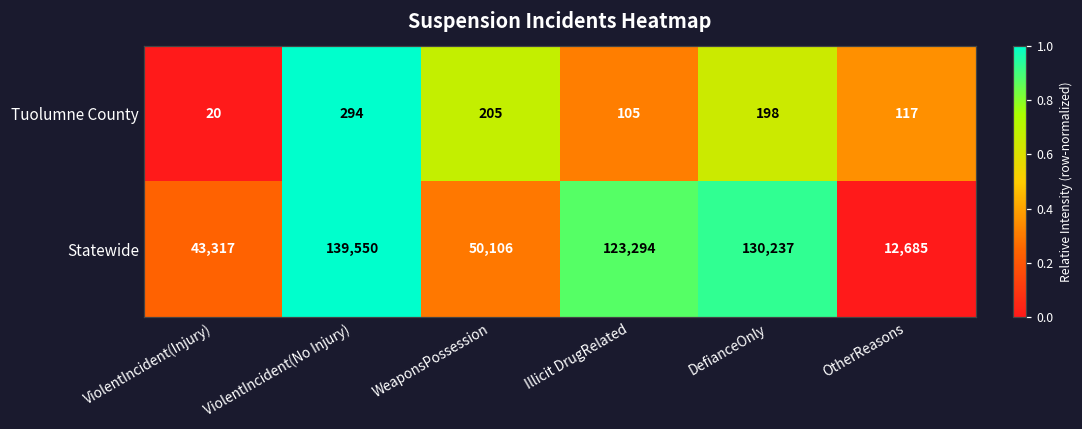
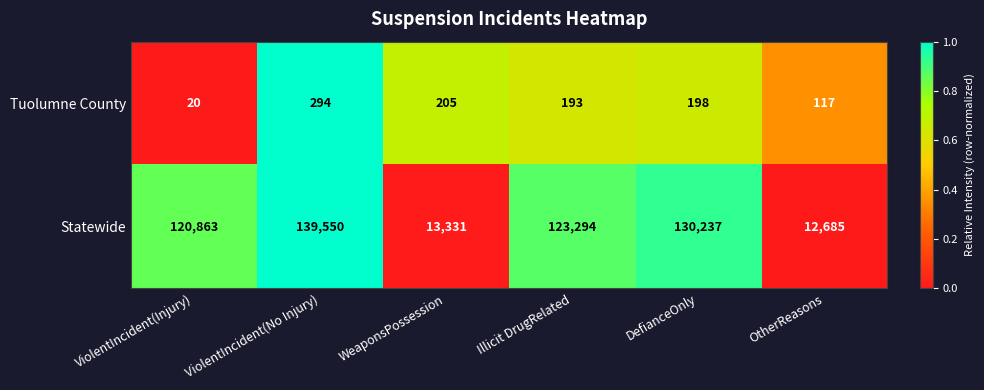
  {
    "Tuolumne County": {
      "ViolentIncident(Injury)": "20",
      "ViolentIncident(No Injury)": "294",
      "WeaponsPossession": "205",
-     "Illicit DrugRelated": "105",
+     "Illicit DrugRelated": "193",
      "DefianceOnly": "198",
      "OtherReasons": "117"
    },
    "Statewide": {
-     "ViolentIncident(Injury)": "43,317",
+     "ViolentIncident(Injury)": "120,863",
      "ViolentIncident(No Injury)": "139,550",
-     "WeaponsPossession": "50,106",
+     "WeaponsPossession": "13,331",
      "Illicit DrugRelated": "123,294",
      "DefianceOnly": "130,237",
      "OtherReasons": "12,685"
    }
  }
